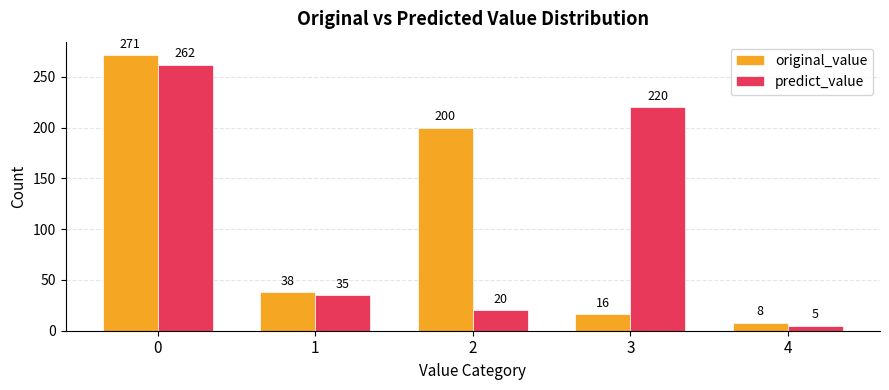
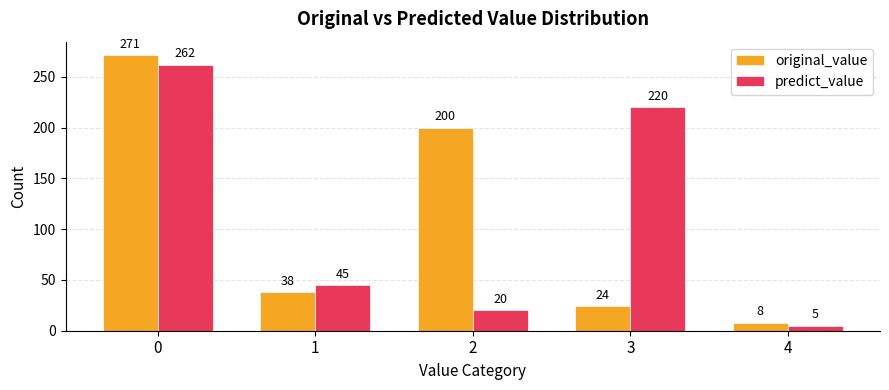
  {
    "original_value": {
      "0": 271,
      "1": 38,
      "2": 200,
-     "3": 16,
+     "3": 24,
      "4": 8
    },
    "predict_value": {
      "0": 262,
-     "1": 35,
+     "1": 45,
      "2": 20,
      "3": 220,
      "4": 5
    }
  }
